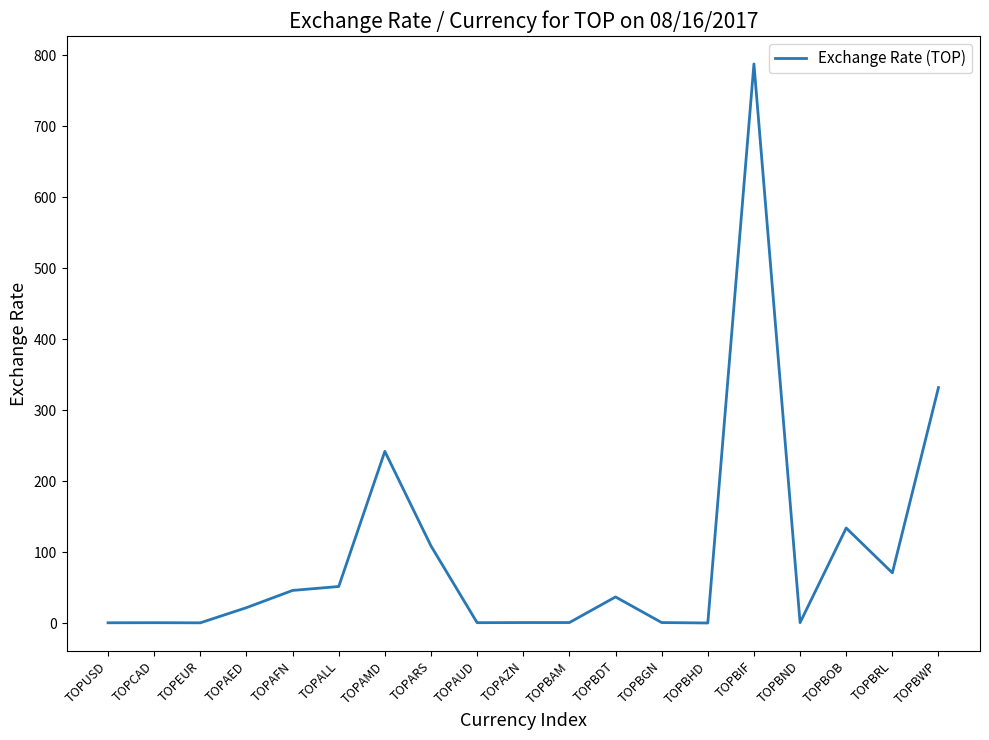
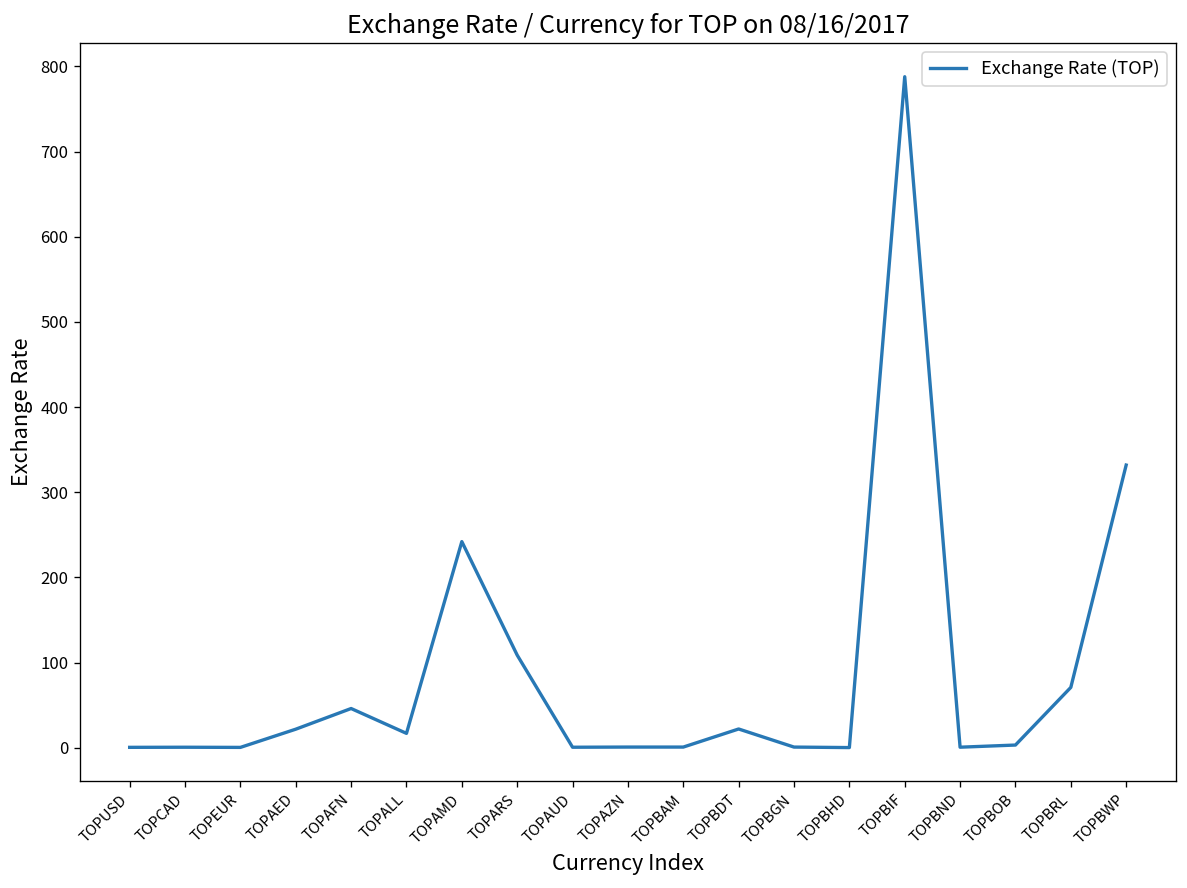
  {
    "TOPUSD": 0,
    "TOPCAD": 0,
    "TOPEUR": 0,
    "TOPAED": 20,
    "TOPAFN": 50,
-   "TOPALL": 50,
+   "TOPALL": 20,
    "TOPAMD": 240,
    "TOPARS": 110,
    "TOPAUD": 0,
    "TOPAZN": 0,
    "TOPBAM": 0,
-   "TOPBDT": 40,
+   "TOPBDT": 20,
    "TOPBGN": 0,
    "TOPBHD": 0,
    "TOPBIF": 790,
    "TOPBND": 0,
-   "TOPBOB": 130,
+   "TOPBOB": 0,
    "TOPBRL": 70,
    "TOPBWP": 330
  }
